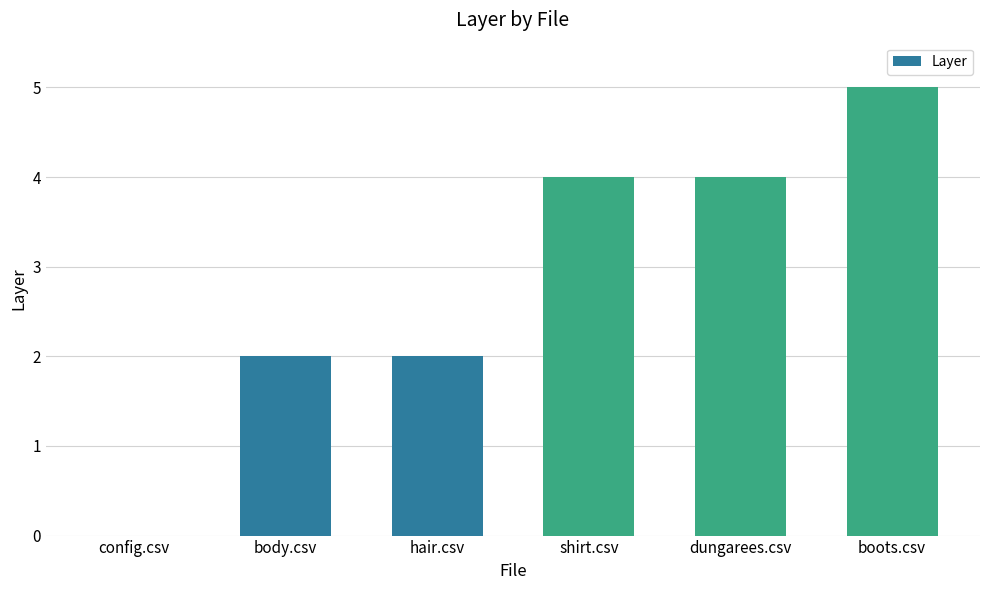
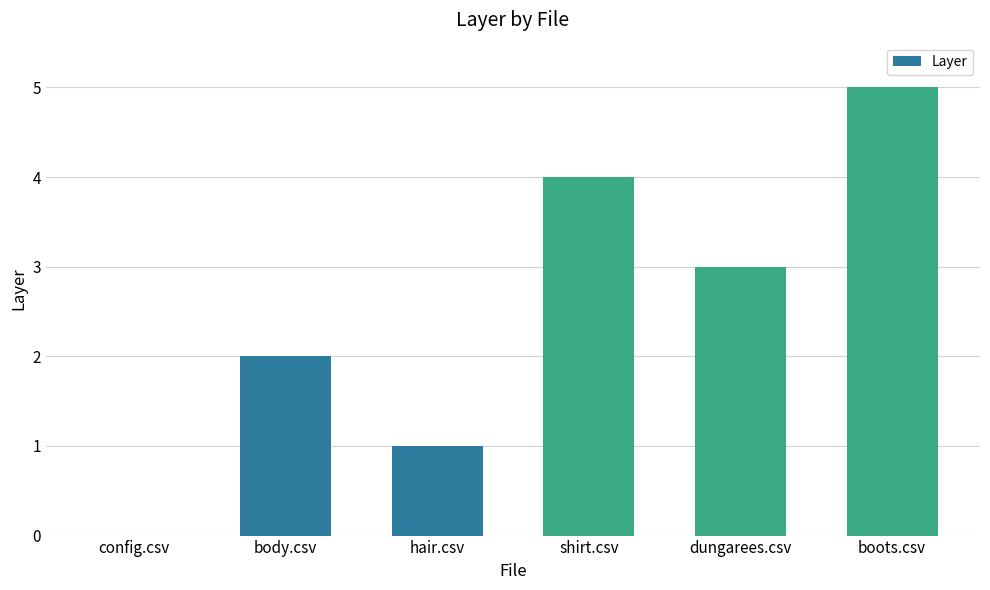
  {
    "config.csv": 0,
    "body.csv": 2,
-   "hair.csv": 2,
+   "hair.csv": 1,
    "shirt.csv": 4,
-   "dungarees.csv": 4,
+   "dungarees.csv": 3,
    "boots.csv": 5
  }
